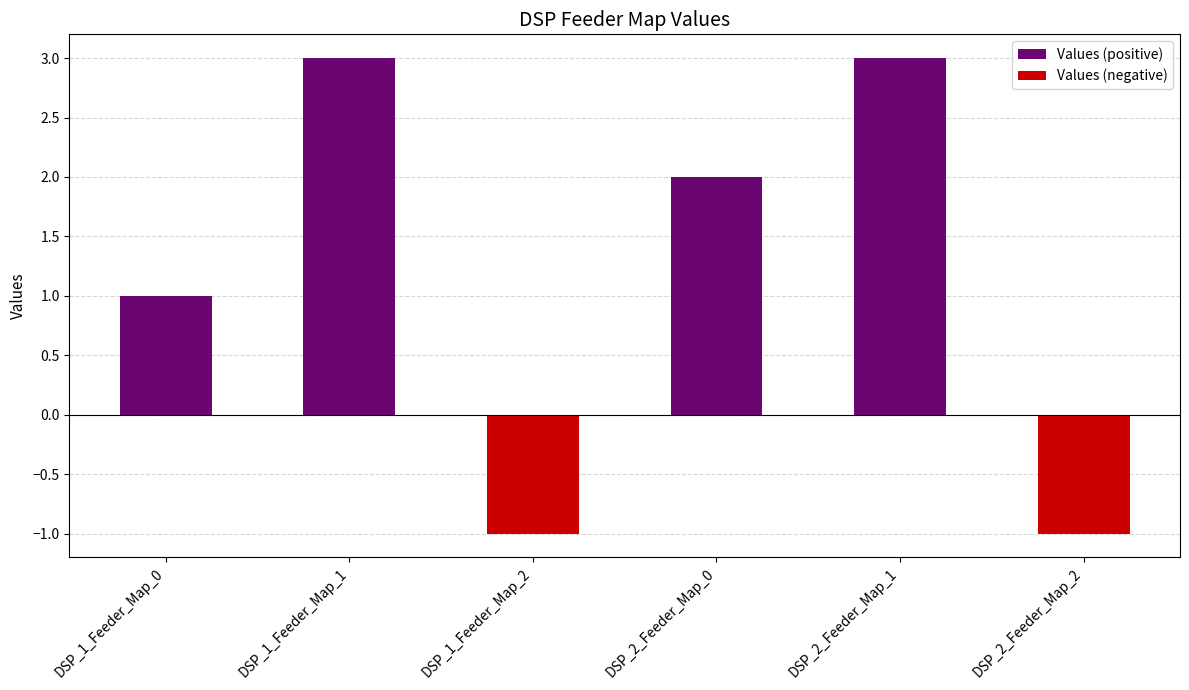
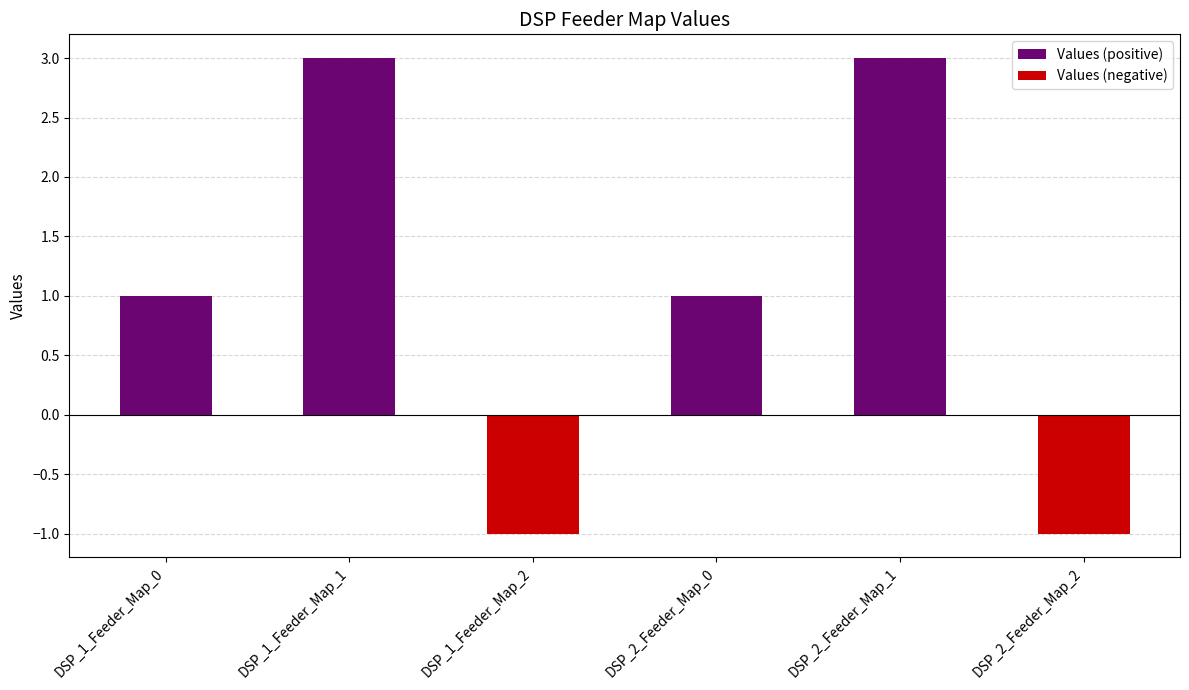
  {
    "Values (positive)": {
      "DSP_1_Feeder_Map_0": 1,
      "DSP_1_Feeder_Map_1": 3,
      "DSP_1_Feeder_Map_2": 0,
-     "DSP_2_Feeder_Map_0": 2,
+     "DSP_2_Feeder_Map_0": 1,
      "DSP_2_Feeder_Map_1": 3,
      "DSP_2_Feeder_Map_2": 0
    },
    "Values (negative)": {
      "DSP_1_Feeder_Map_0": 0,
      "DSP_1_Feeder_Map_1": 0,
      "DSP_1_Feeder_Map_2": -1,
      "DSP_2_Feeder_Map_0": 0,
      "DSP_2_Feeder_Map_1": 0,
      "DSP_2_Feeder_Map_2": -1
    }
  }
